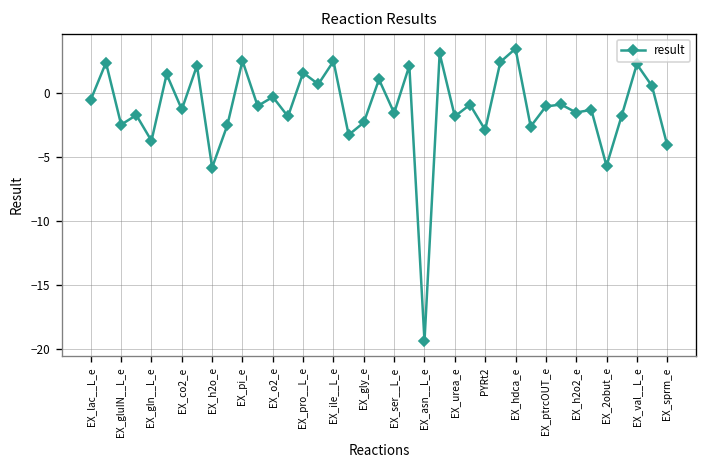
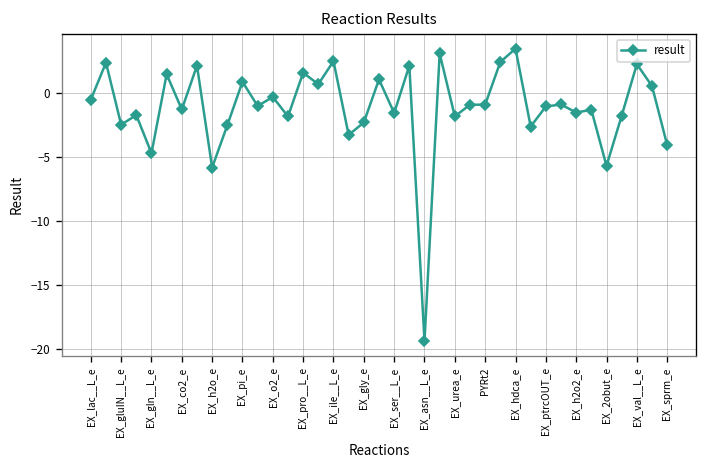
  {
    "EX_lac__L_e": -0.5,
    "EX_gluIN__L_e": -2.5,
-   "EX_gln__L_e": -3.7,
+   "EX_gln__L_e": -4.7,
    "EX_co2_e": -1.3,
    "EX_h2o_e": -5.8,
-   "EX_pi_e": 2.5,
+   "EX_pi_e": 0.9,
    "EX_o2_e": -0.3,
    "EX_pro__L_e": 1.6,
    "EX_ile__L_e": 2.5,
    "EX_gly_e": -2.3,
    "EX_ser__L_e": -1.5,
    "EX_asn__L_e": -19.4,
    "EX_urea_e": -1.8,
-   "PYRt2": -2.9,
+   "PYRt2": -0.9,
    "EX_hdca_e": 3.5,
    "EX_ptrcOUT_e": -1.0,
    "EX_h2o2_e": -1.5,
    "EX_2obut_e": -5.7,
    "EX_val__L_e": 2.3,
    "EX_sprm_e": -4.0
  }
